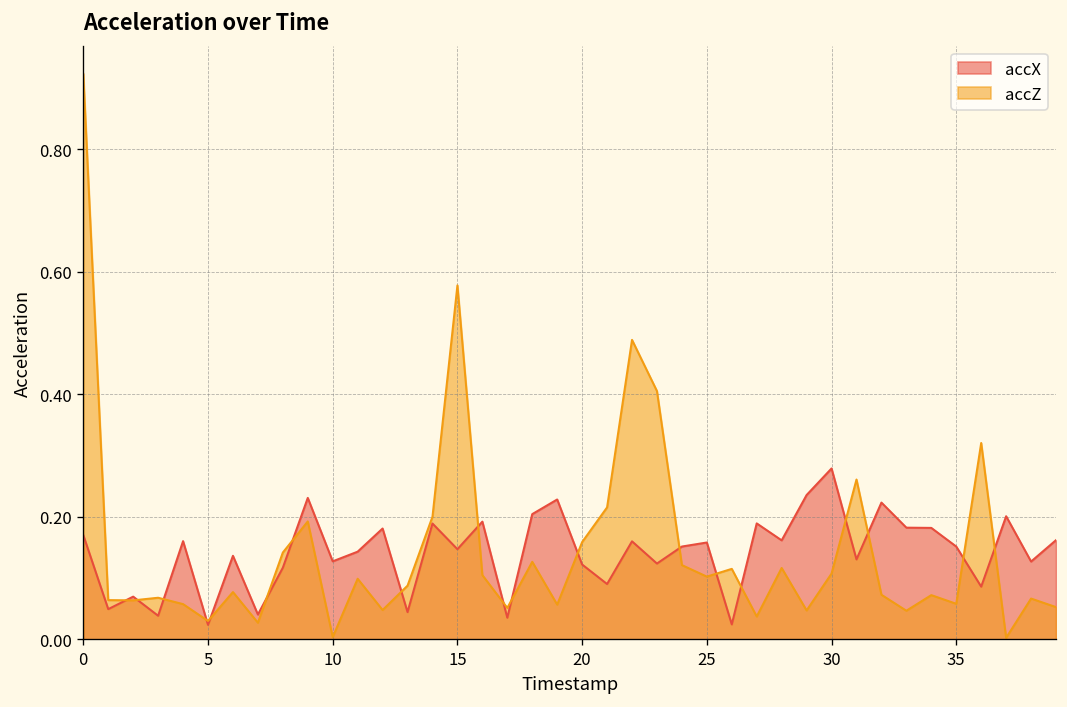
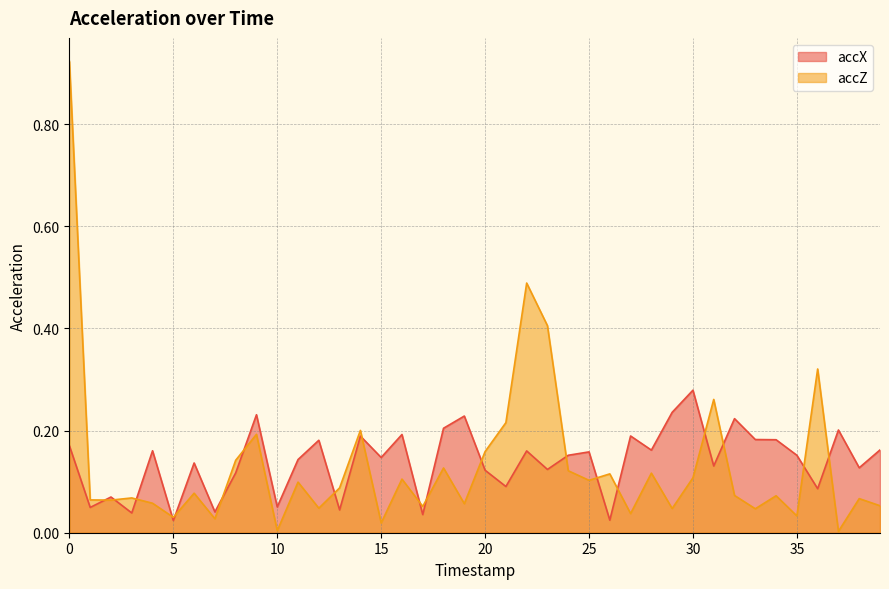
  {
    "accX": {
      "0": 0.17,
      "5": 0.02,
-     "10": 0.13,
+     "10": 0.05,
      "15": 0.15,
      "20": 0.12,
      "25": 0.16,
      "30": 0.28,
      "35": 0.15
    },
    "accZ": {
      "0": 0.92,
      "5": 0.03,
      "10": 0.00,
-     "15": 0.58,
+     "15": 0.02,
      "20": 0.16,
      "25": 0.10,
      "30": 0.11,
-     "35": 0.06
+     "35": 0.03
    }
  }
